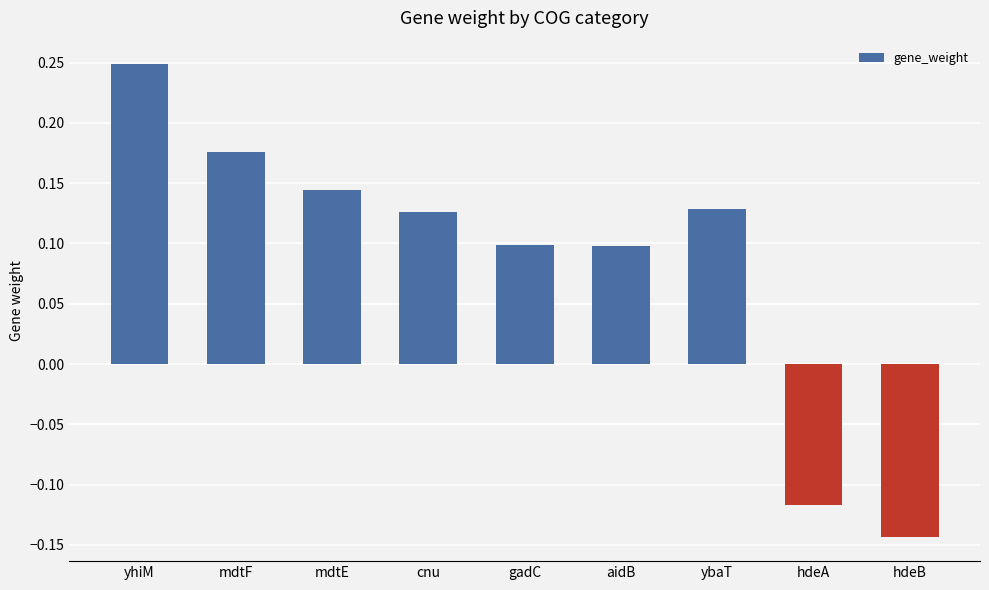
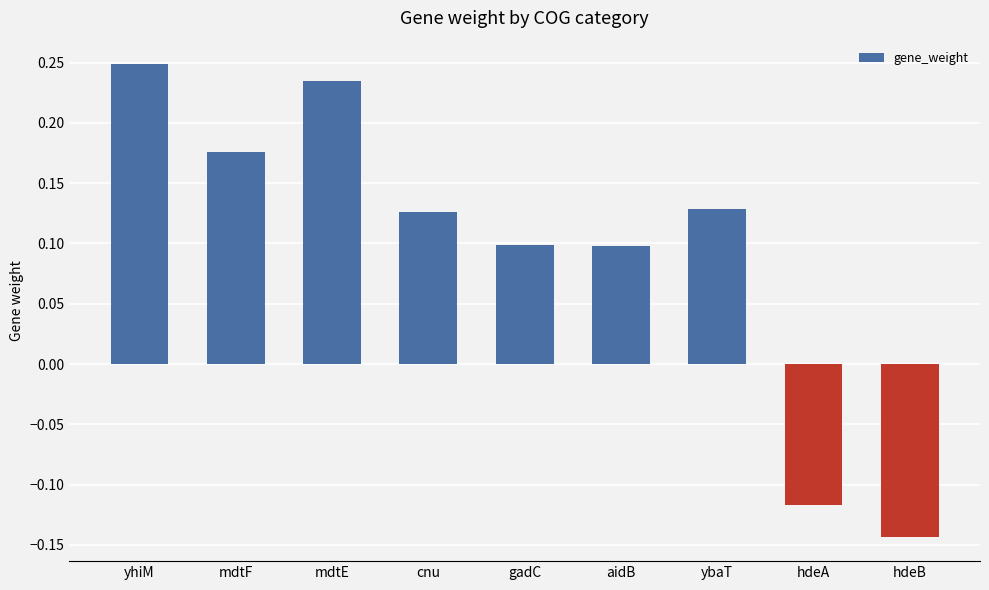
  {
    "yhiM": 0.249,
    "mdtF": 0.176,
-   "mdtE": 0.144,
+   "mdtE": 0.234,
    "cnu": 0.126,
    "gadC": 0.098,
    "aidB": 0.098,
    "ybaT": 0.129,
    "hdeA": -0.117,
    "hdeB": -0.144
  }
